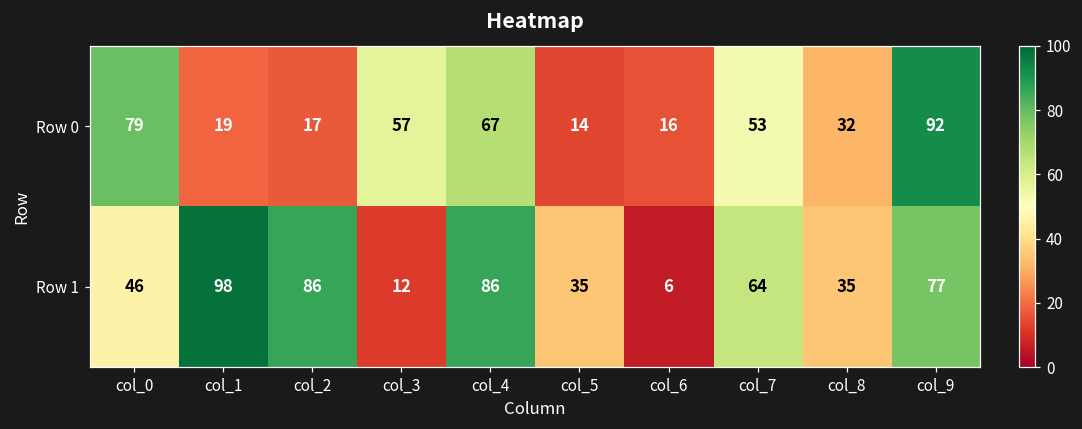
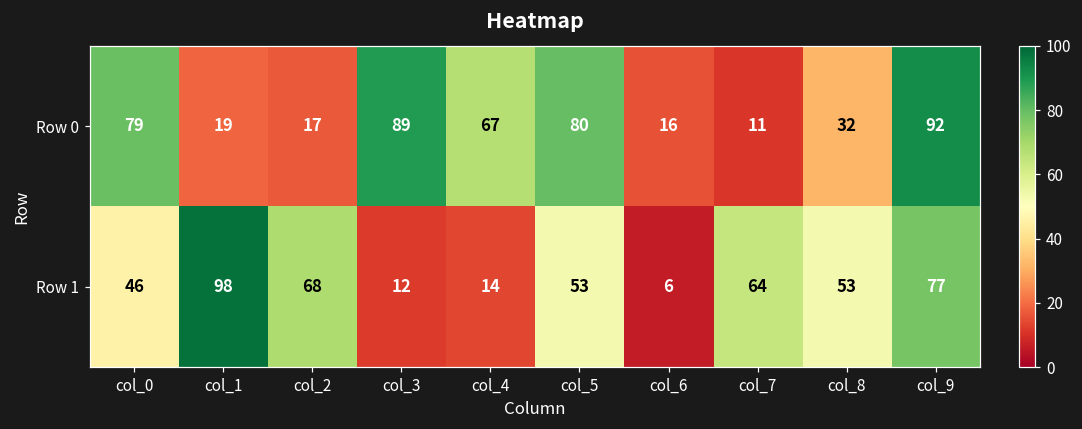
  {
    "Row 0": {
      "col_0": 79,
      "col_1": 19,
      "col_2": 17,
-     "col_3": 57,
+     "col_3": 89,
      "col_4": 67,
-     "col_5": 14,
+     "col_5": 80,
      "col_6": 16,
-     "col_7": 53,
+     "col_7": 11,
      "col_8": 32,
      "col_9": 92
    },
    "Row 1": {
      "col_0": 46,
      "col_1": 98,
-     "col_2": 86,
+     "col_2": 68,
      "col_3": 12,
-     "col_4": 86,
-     "col_5": 35,
+     "col_4": 14,
+     "col_5": 53,
      "col_6": 6,
      "col_7": 64,
-     "col_8": 35,
+     "col_8": 53,
      "col_9": 77
    }
  }
